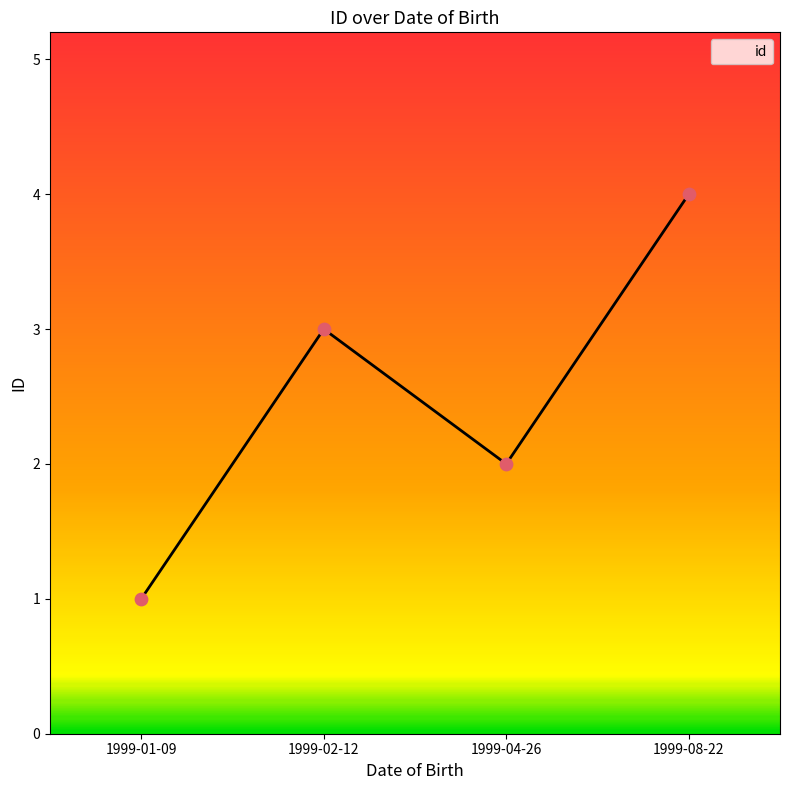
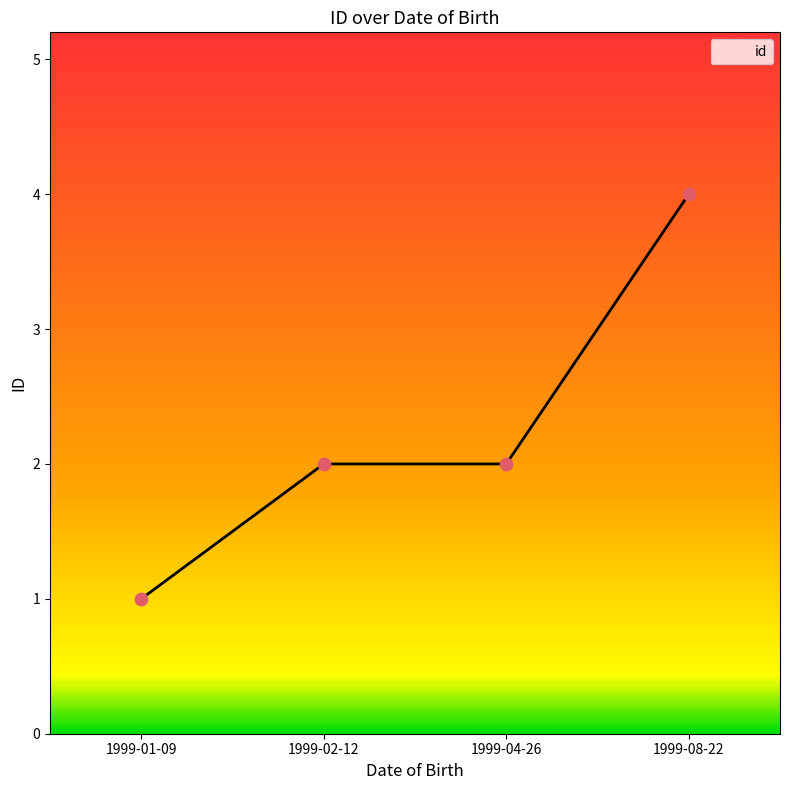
  {
    "1999-01-09": 1,
-   "1999-02-12": 3,
+   "1999-02-12": 2,
    "1999-04-26": 2,
    "1999-08-22": 4
  }
